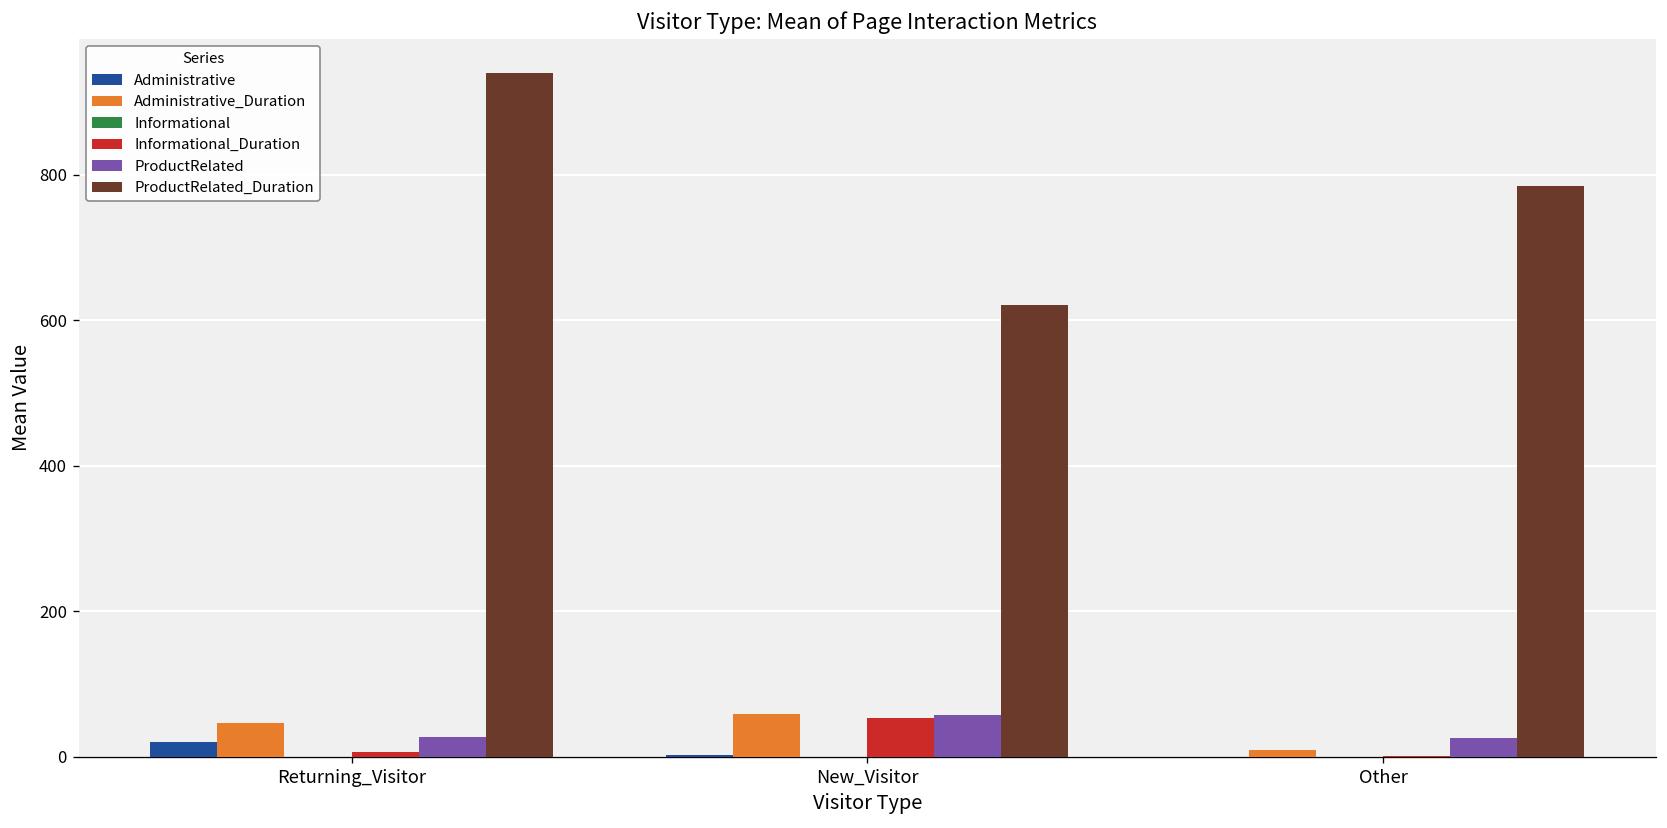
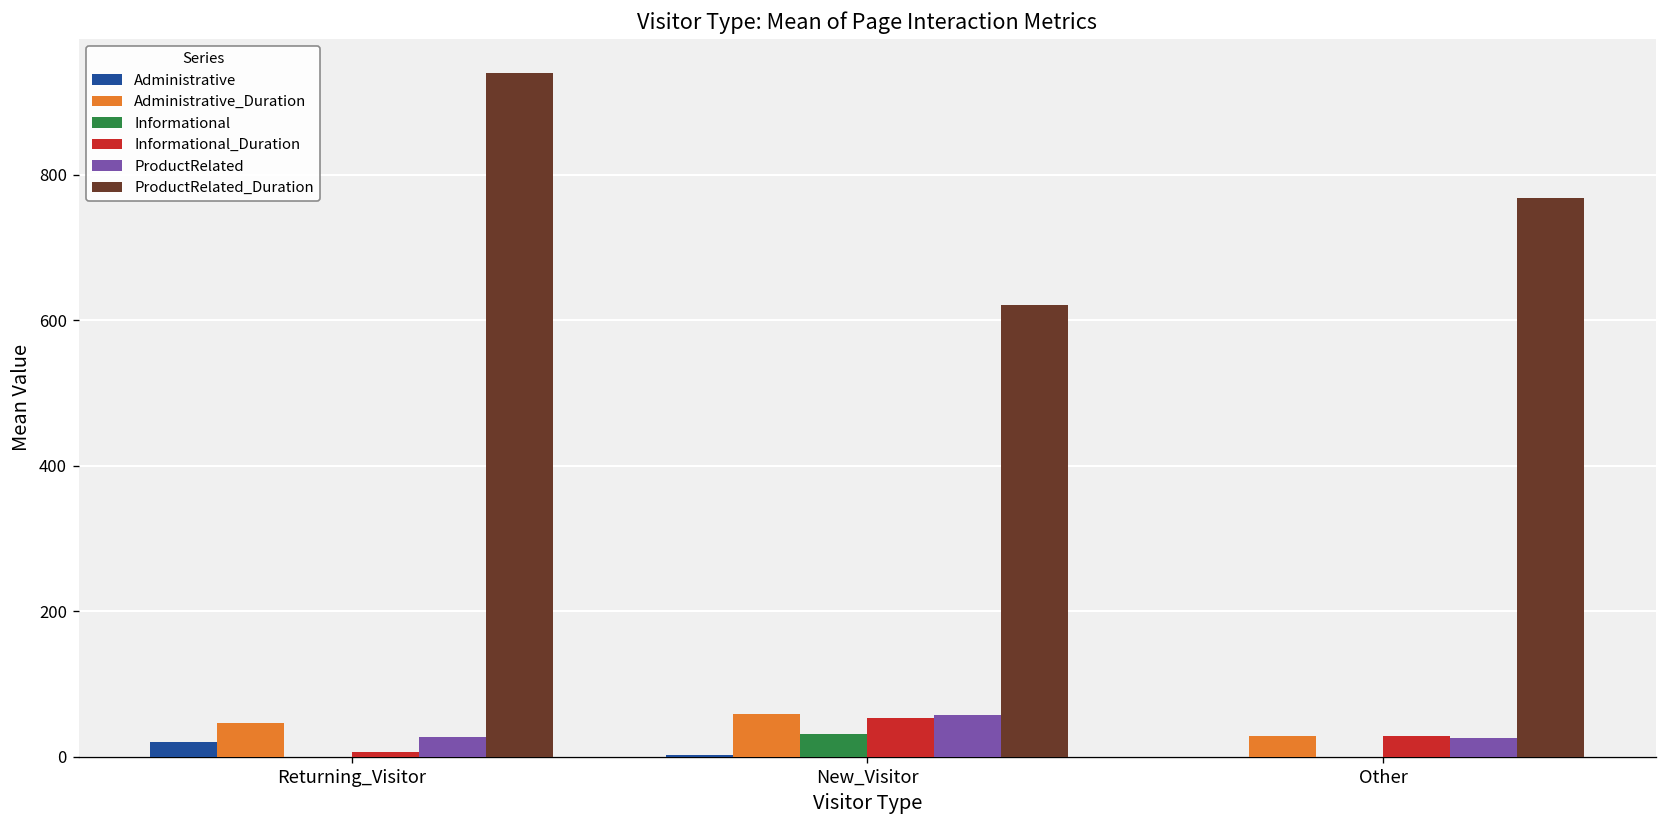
  {
    "Administrative": {
      "Returning_Visitor": 20
    },
    "Administrative_Duration": {
      "Returning_Visitor": 50,
      "New_Visitor": 60,
-     "Other": 10
+     "Other": 30
    },
    "Informational": {
-     "New_Visitor": 0
+     "New_Visitor": 30
    },
    "Informational_Duration": {
      "Returning_Visitor": 10,
      "New_Visitor": 50,
-     "Other": 0
+     "Other": 30
    },
    "ProductRelated": {
      "Returning_Visitor": 30,
      "New_Visitor": 60,
      "Other": 30
    },
    "ProductRelated_Duration": {
      "Returning_Visitor": 940,
      "New_Visitor": 620,
-     "Other": 780
+     "Other": 770
    }
  }
